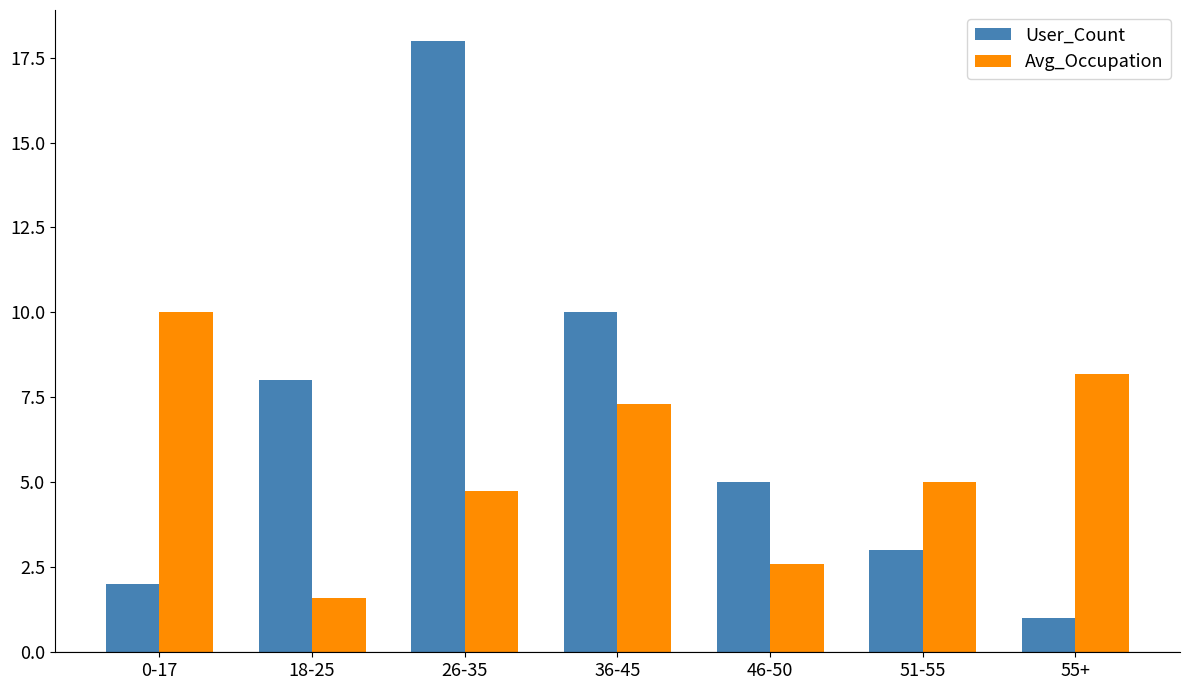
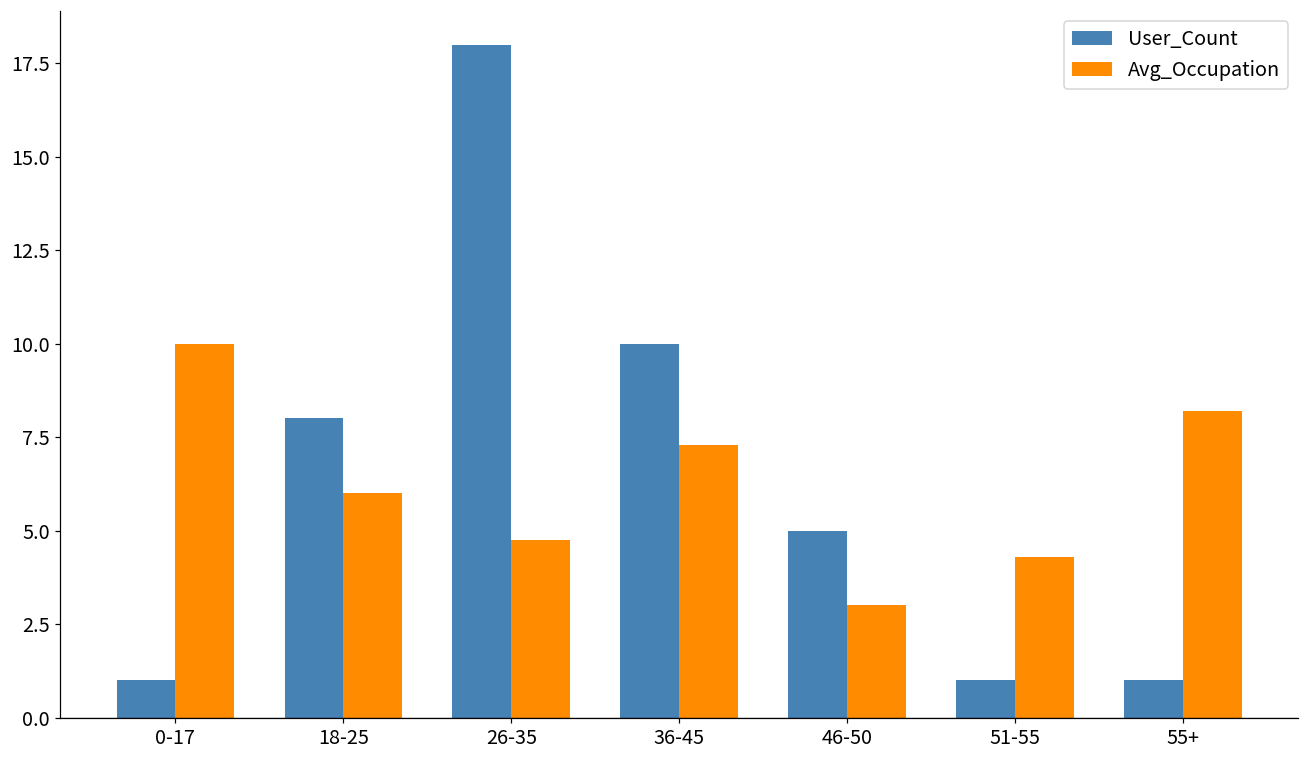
  {
    "User_Count": {
-     "0-17": 2,
+     "0-17": 1,
      "18-25": 8,
      "26-35": 18,
      "36-45": 10,
      "46-50": 5,
-     "51-55": 3,
+     "51-55": 1,
      "55+": 1
    },
    "Avg_Occupation": {
      "0-17": 10.0,
-     "18-25": 1.6,
+     "18-25": 6.0,
      "26-35": 4.7,
      "36-45": 7.3,
-     "46-50": 2.6,
-     "51-55": 5.0,
+     "46-50": 3.0,
+     "51-55": 4.3,
      "55+": 8.2
    }
  }
